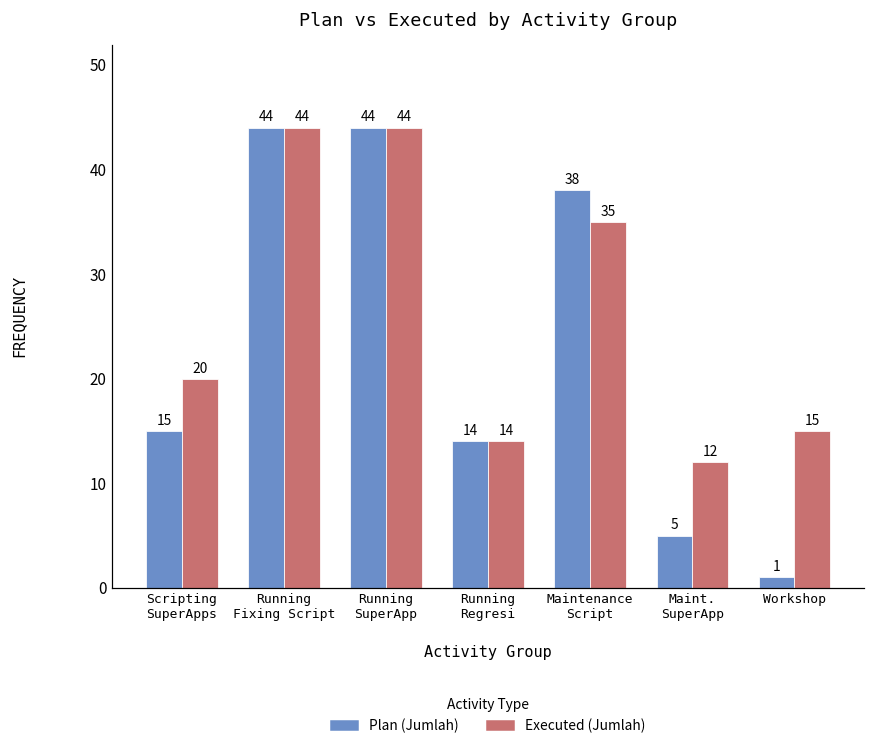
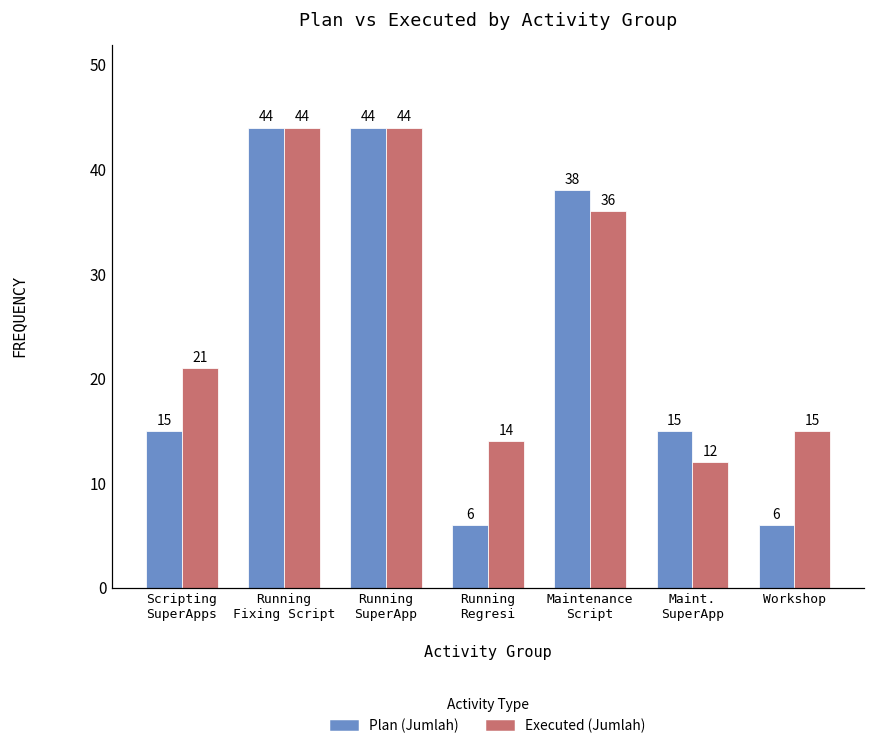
  {
    "Plan (Jumlah)": {
      "Scripting SuperApps": 15,
      "Running Fixing Script": 44,
      "Running SuperApp": 44,
-     "Running Regresi": 14,
+     "Running Regresi": 6,
      "Maintenance Script": 38,
-     "Maint. SuperApp": 5,
-     "Workshop": 1
+     "Maint. SuperApp": 15,
+     "Workshop": 6
    },
    "Executed (Jumlah)": {
-     "Scripting SuperApps": 20,
+     "Scripting SuperApps": 21,
      "Running Fixing Script": 44,
      "Running SuperApp": 44,
      "Running Regresi": 14,
-     "Maintenance Script": 35,
+     "Maintenance Script": 36,
      "Maint. SuperApp": 12,
      "Workshop": 15
    }
  }
